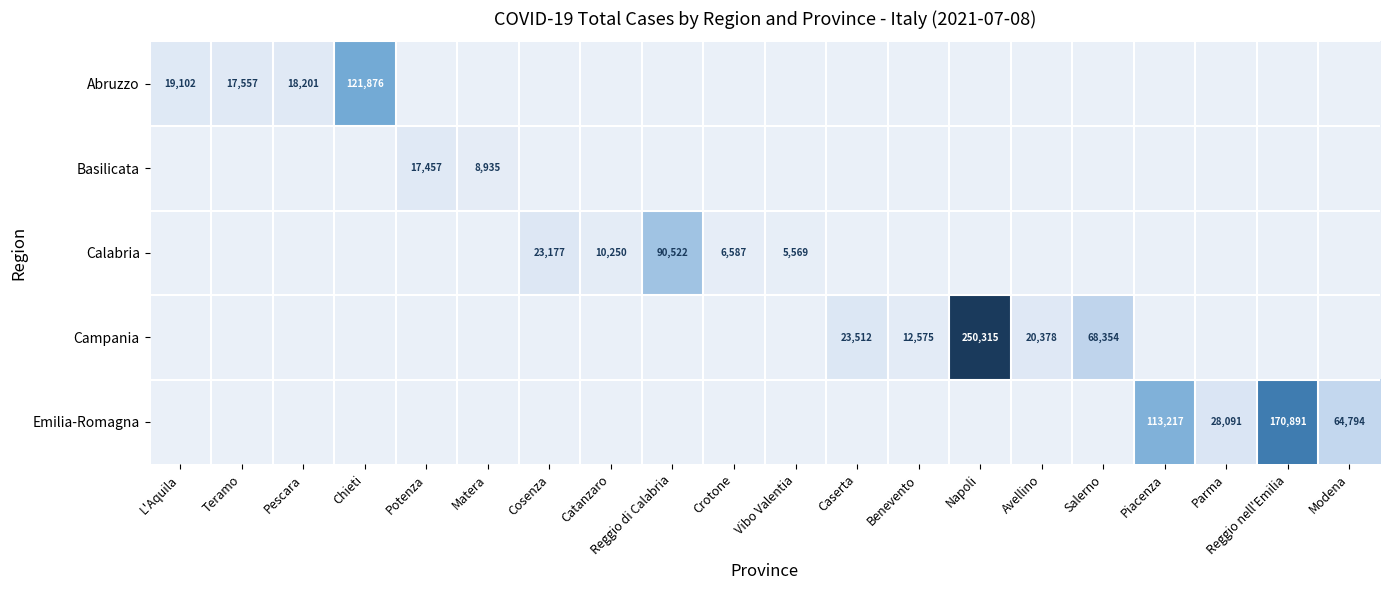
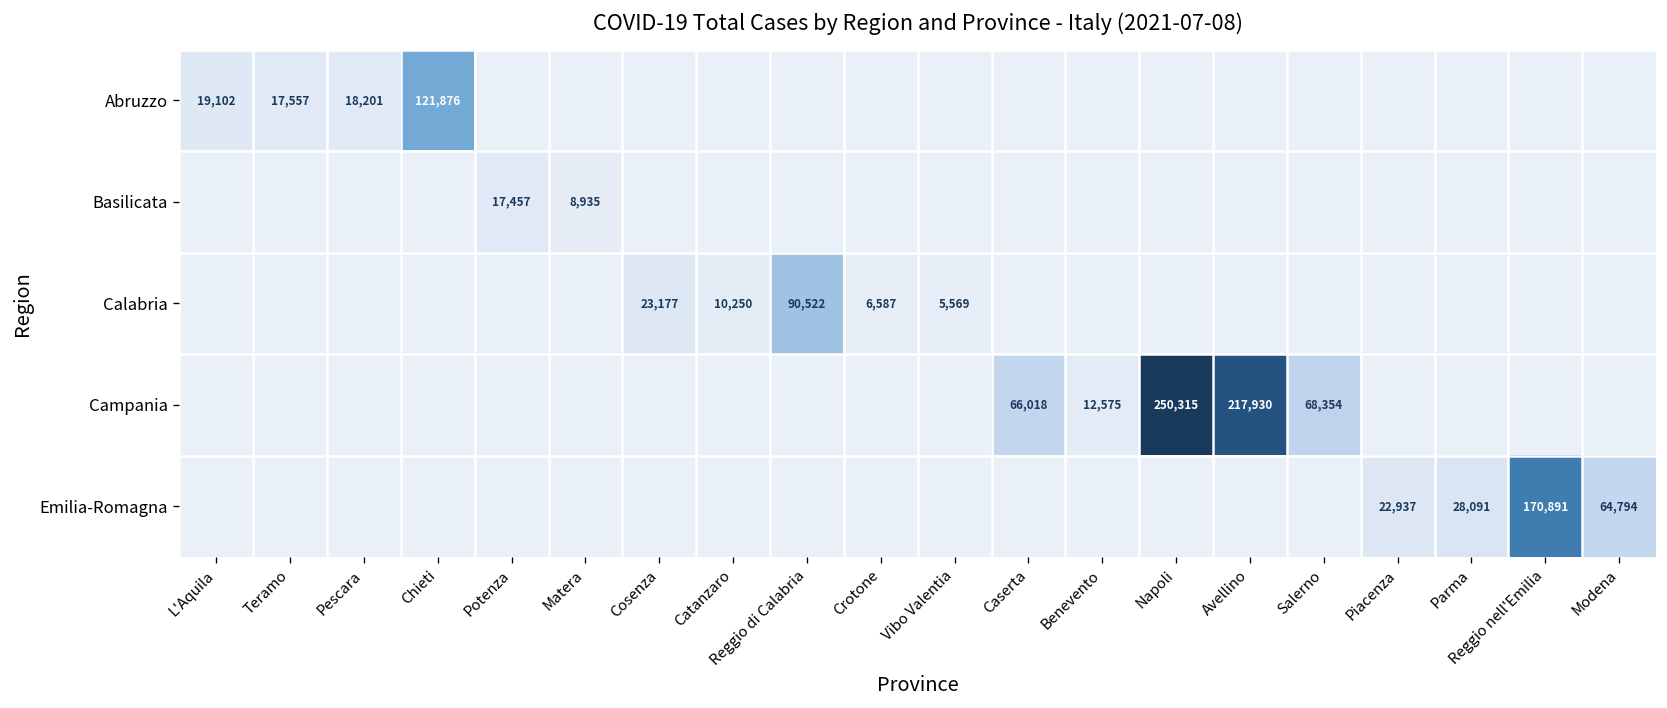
  {
    "Abruzzo": {
      "L'Aquila": "19,102",
      "Teramo": "17,557",
      "Pescara": "18,201",
      "Chieti": "121,876"
    },
    "Basilicata": {
      "Potenza": "17,457",
      "Matera": "8,935"
    },
    "Calabria": {
      "Cosenza": "23,177",
      "Catanzaro": "10,250",
      "Reggio di Calabria": "90,522",
      "Crotone": "6,587",
      "Vibo Valentia": "5,569"
    },
    "Campania": {
-     "Caserta": "23,512",
+     "Caserta": "66,018",
      "Benevento": "12,575",
      "Napoli": "250,315",
-     "Avellino": "20,378",
+     "Avellino": "217,930",
      "Salerno": "68,354"
    },
    "Emilia-Romagna": {
-     "Piacenza": "113,217",
+     "Piacenza": "22,937",
      "Parma": "28,091",
      "Reggio nell'Emilia": "170,891",
      "Modena": "64,794"
    }
  }
